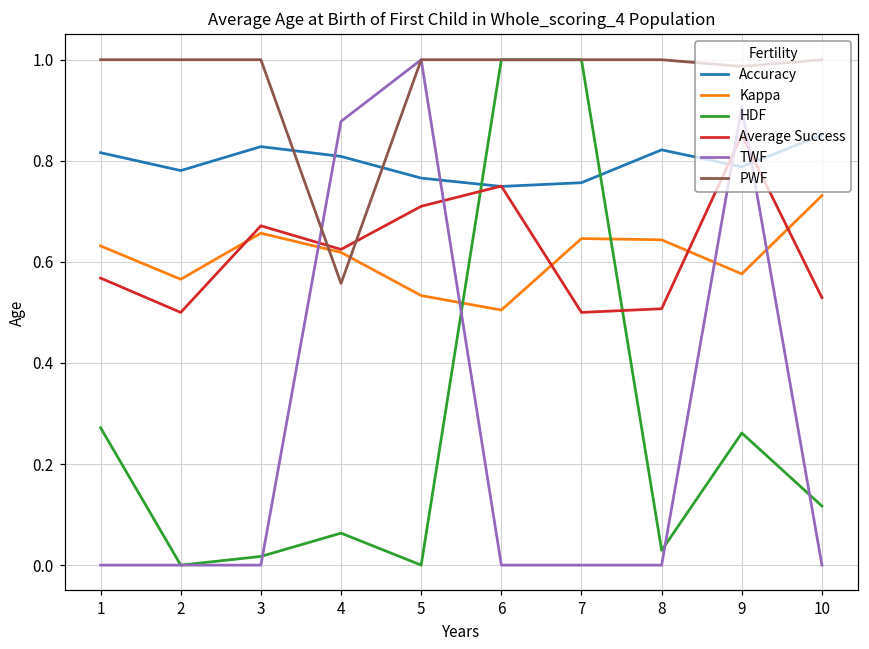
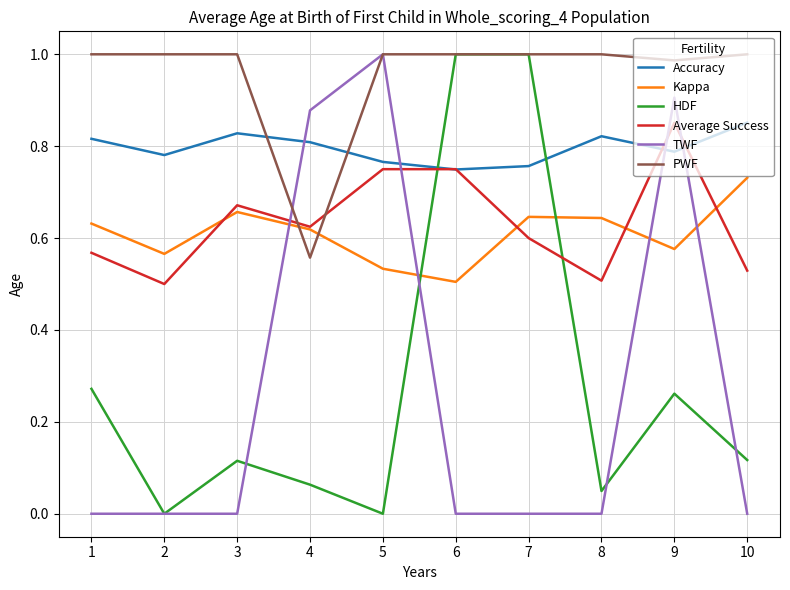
  {
    "Accuracy": {
      "1": 0.82,
      "2": 0.78,
      "3": 0.83,
      "4": 0.81,
      "5": 0.77,
      "7": 0.76,
      "8": 0.82
    },
    "Kappa": {
      "1": 0.63,
      "2": 0.57,
      "3": 0.66,
      "4": 0.62,
      "5": 0.53,
      "6": 0.50,
      "7": 0.65,
      "8": 0.64,
      "9": 0.58,
      "10": 0.73
    },
    "HDF": {
      "1": 0.27,
-     "3": 0.02,
+     "3": 0.12,
      "4": 0.06,
      "5": 0.00,
-     "8": 0.03,
+     "8": 0.05,
      "9": 0.26,
      "10": 0.12
    },
    "Average Success": {
      "1": 0.57,
      "2": 0.50,
      "3": 0.67,
      "4": 0.62,
-     "5": 0.71,
-     "7": 0.5,
+     "5": 0.75,
+     "7": 0.6,
      "8": 0.51,
      "10": 0.53
    },
    "TWF": {
      "1": 0.00,
      "3": 0.00,
      "4": 0.88,
      "6": 0.00,
      "7": 0.00,
      "8": 0.00,
      "10": 0.00
    },
    "PWF": {
      "1": 1.00,
      "2": 1.00,
      "3": 1.00,
      "4": 0.56,
      "8": 1.00
    }
  }
